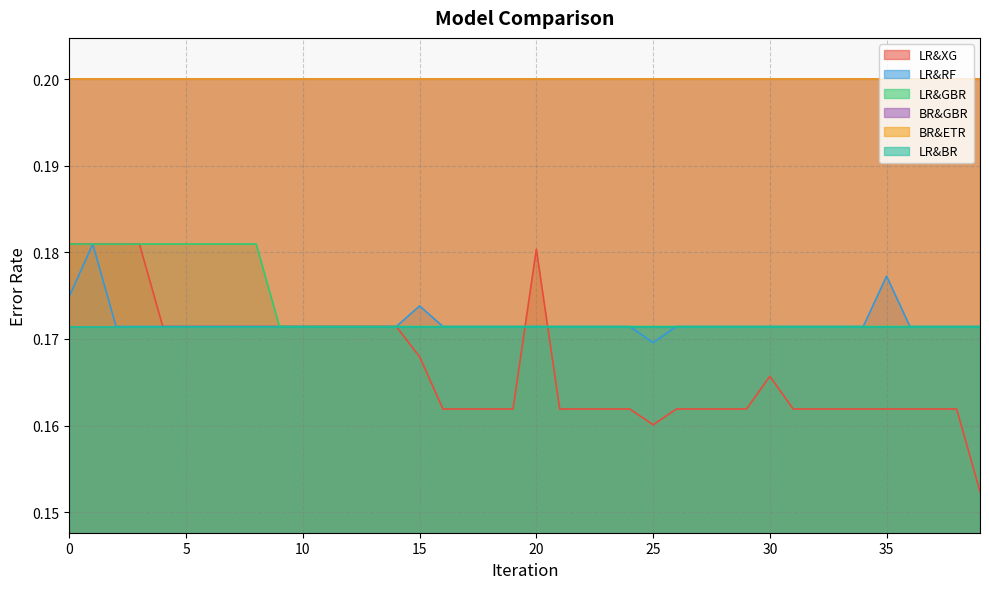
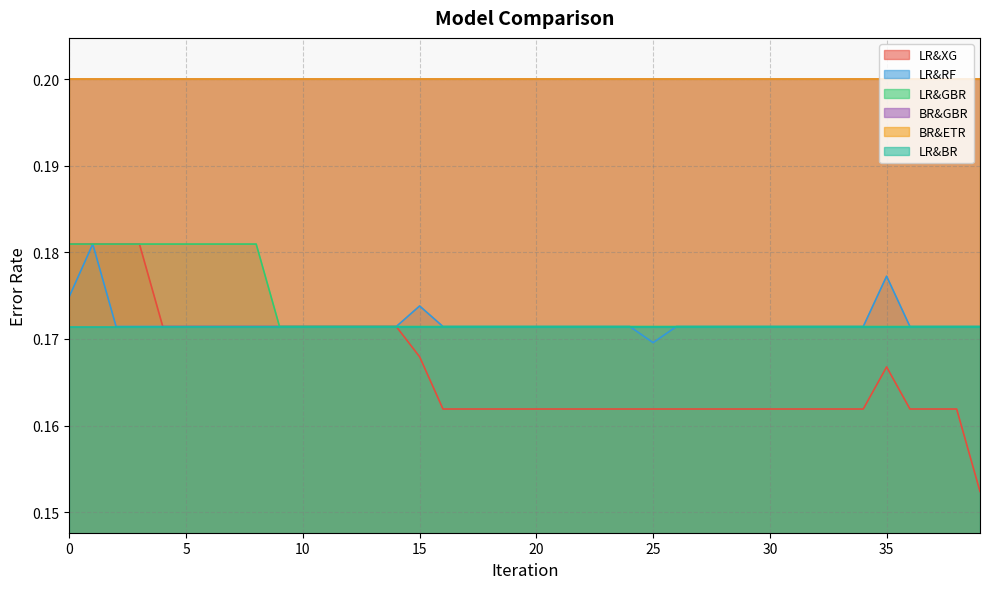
  {
    "LR&XG": {
      "15": 0.168,
-     "20": 0.180,
-     "25": 0.160,
-     "30": 0.166,
-     "35": 0.162
+     "20": 0.162,
+     "25": 0.162,
+     "30": 0.162,
+     "35": 0.167
    },
    "LR&RF": {
      "0": 0.175,
      "15": 0.174,
      "25": 0.170,
      "35": 0.177
    },
    "BR&ETR": {
      "0": 0.200,
      "5": 0.200,
      "10": 0.200,
      "15": 0.200,
      "20": 0.200,
      "25": 0.200,
      "30": 0.200
    }
  }
